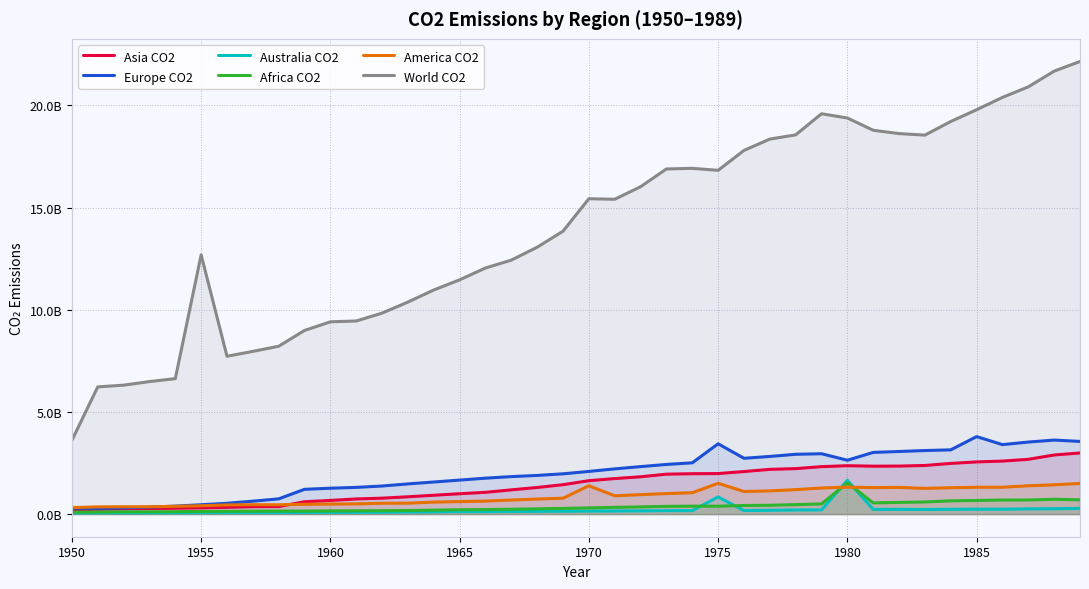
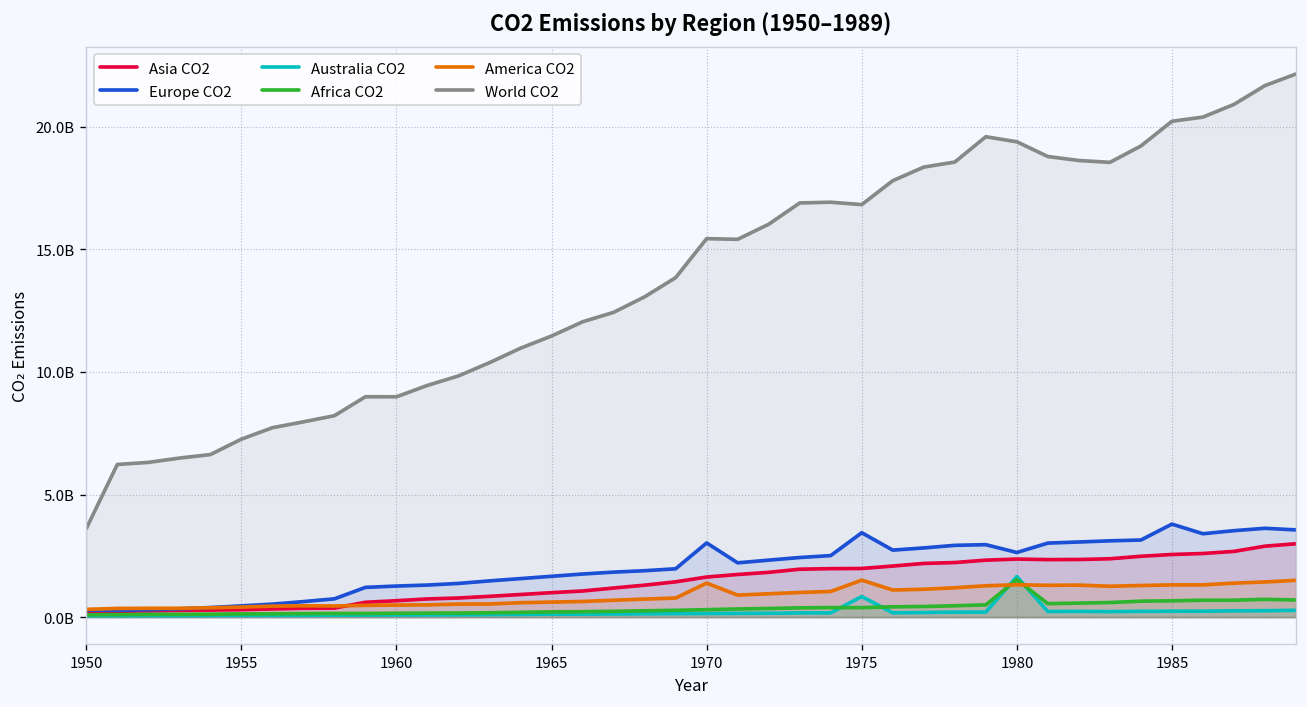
  {
    "Asia CO2": {
      "1960": 700000000,
      "1965": 1000000000,
      "1970": 1600000000,
      "1975": 2000000000,
      "1980": 2400000000,
      "1985": 2600000000
    },
    "Europe CO2": {
      "1960": 1300000000,
      "1965": 1700000000,
-     "1970": 2100000000,
+     "1970": 3000000000,
      "1975": 3400000000,
      "1980": 2600000000,
      "1985": 3800000000
    },
    "Australia CO2": {
      "1970": 100000000,
      "1975": 800000000,
      "1980": 1700000000,
      "1985": 200000000
    },
    "Africa CO2": {
      "1970": 300000000,
      "1975": 400000000,
      "1980": 1500000000,
      "1985": 700000000
    },
    "America CO2": {
      "1960": 500000000,
      "1965": 600000000,
      "1970": 1400000000,
      "1975": 1500000000,
      "1980": 1300000000,
      "1985": 1300000000
    },
    "World CO2": {
      "1950": 3600000000,
-     "1955": 12700000000,
-     "1960": 9400000000,
+     "1955": 7300000000,
+     "1960": 9000000000,
      "1965": 11500000000,
      "1970": 15400000000,
      "1975": 16800000000,
      "1980": 19400000000,
-     "1985": 19800000000
+     "1985": 20200000000
    }
  }
